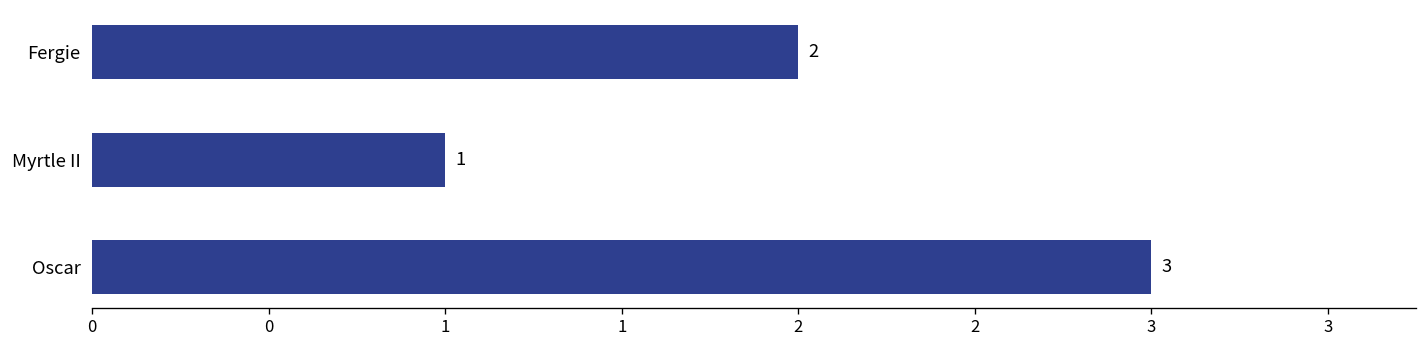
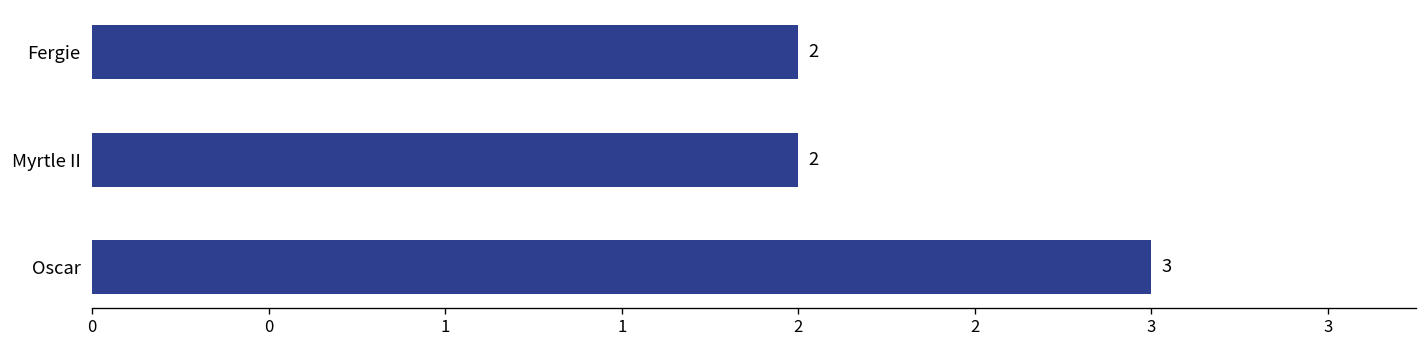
  {
    "Fergie": 2,
-   "Myrtle II": 1,
+   "Myrtle II": 2,
    "Oscar": 3
  }
